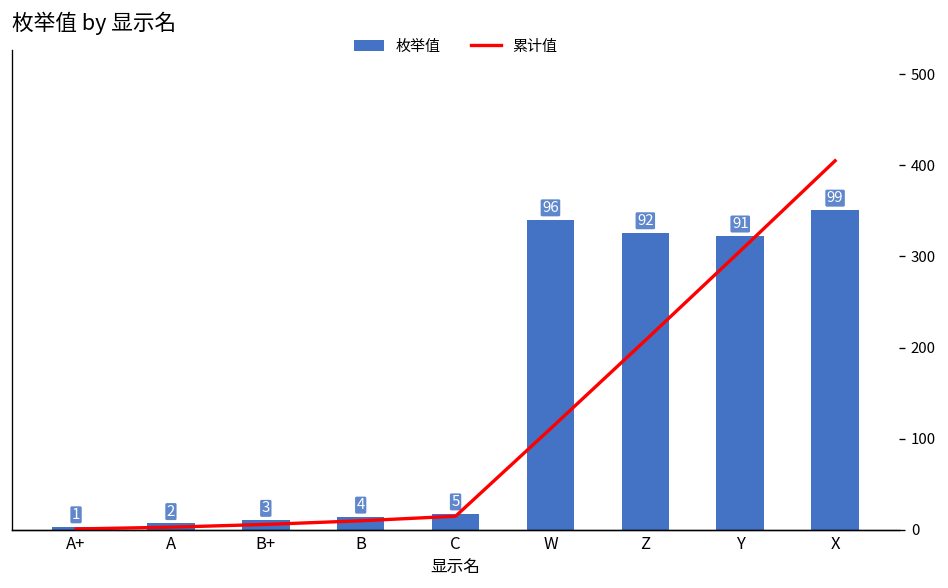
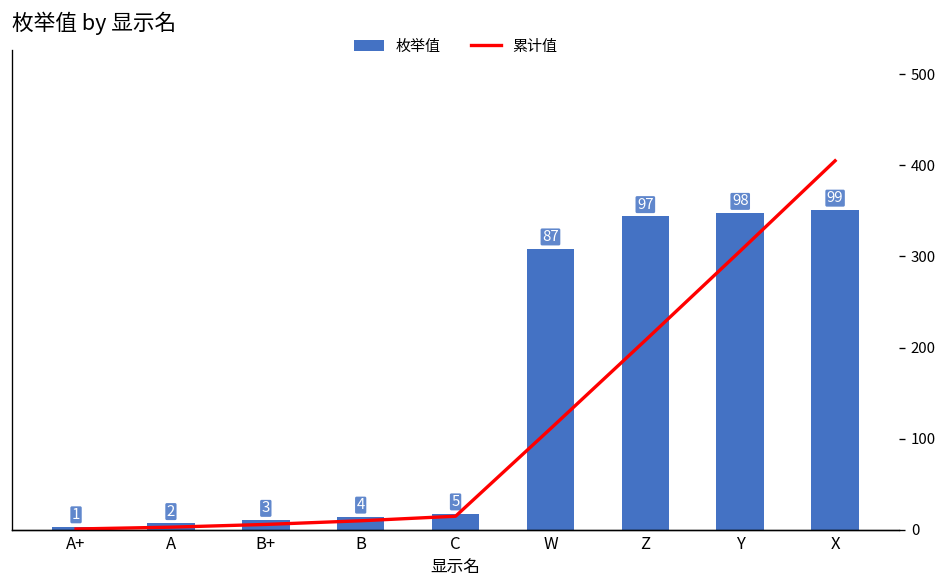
  {
    "枚举值": {
-     "W": 96,
-     "Z": 92,
-     "Y": 91
+     "W": 87,
+     "Z": 97,
+     "Y": 98
    }
  }
